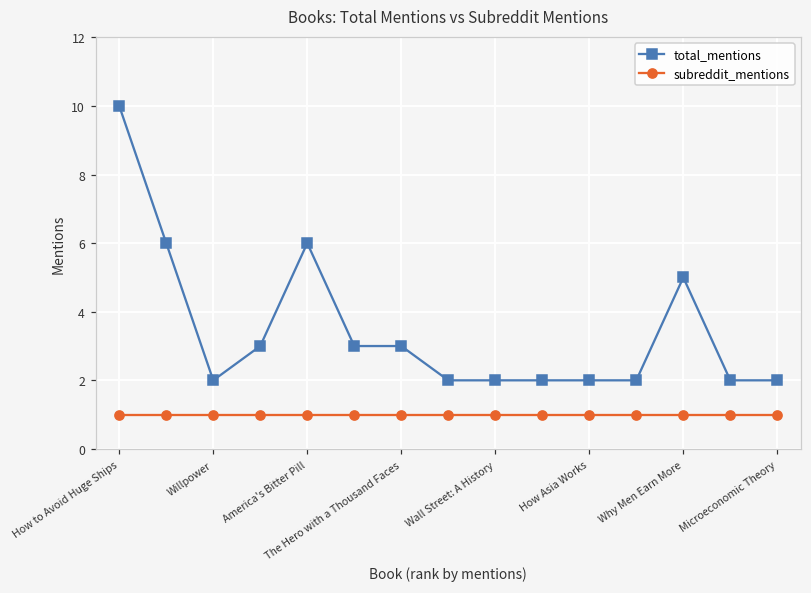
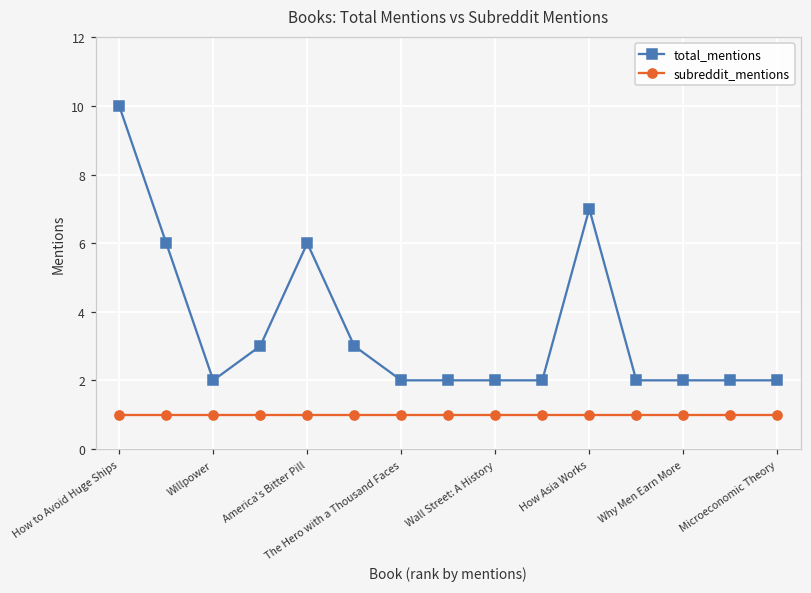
  {
    "total_mentions": {
      "How to Avoid Huge Ships": 10,
      "Willpower": 2,
      "America's Bitter Pill": 6,
-     "The Hero with a Thousand Faces": 3,
+     "The Hero with a Thousand Faces": 2,
      "Wall Street: A History": 2,
-     "How Asia Works": 2,
-     "Why Men Earn More": 5,
+     "How Asia Works": 7,
+     "Why Men Earn More": 2,
      "Microeconomic Theory": 2
    },
    "subreddit_mentions": {
      "How to Avoid Huge Ships": 1,
      "Willpower": 1,
      "America's Bitter Pill": 1,
      "The Hero with a Thousand Faces": 1,
      "Wall Street: A History": 1,
      "How Asia Works": 1,
      "Why Men Earn More": 1,
      "Microeconomic Theory": 1
    }
  }
